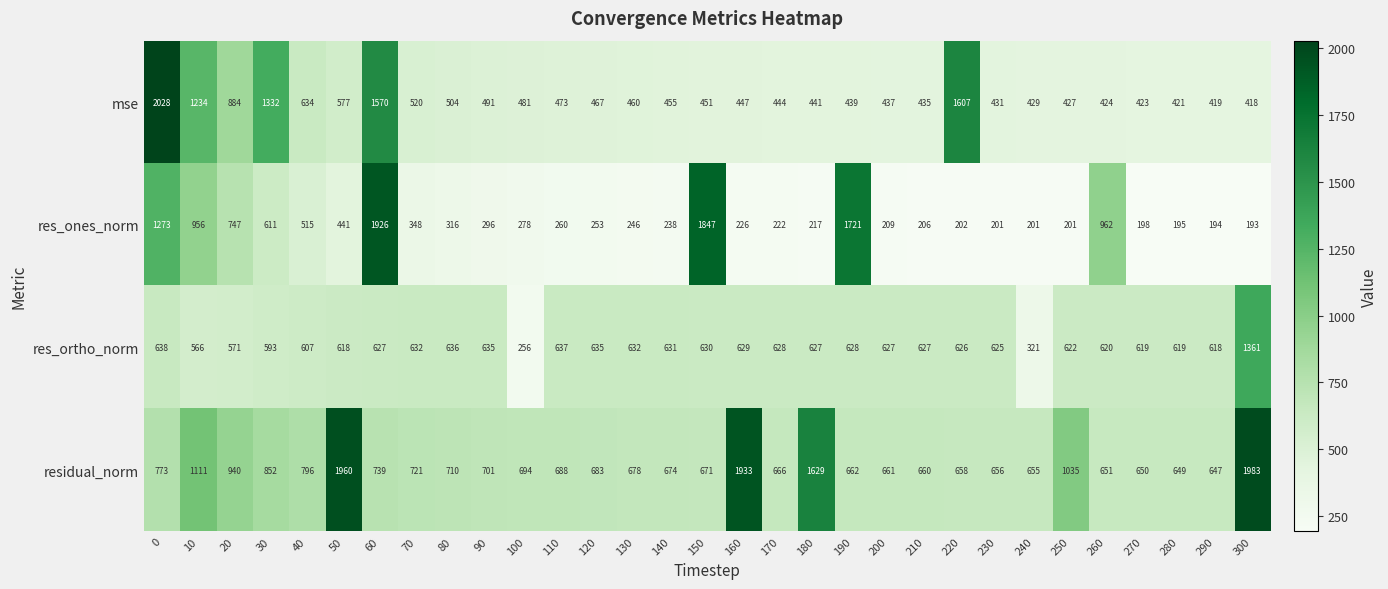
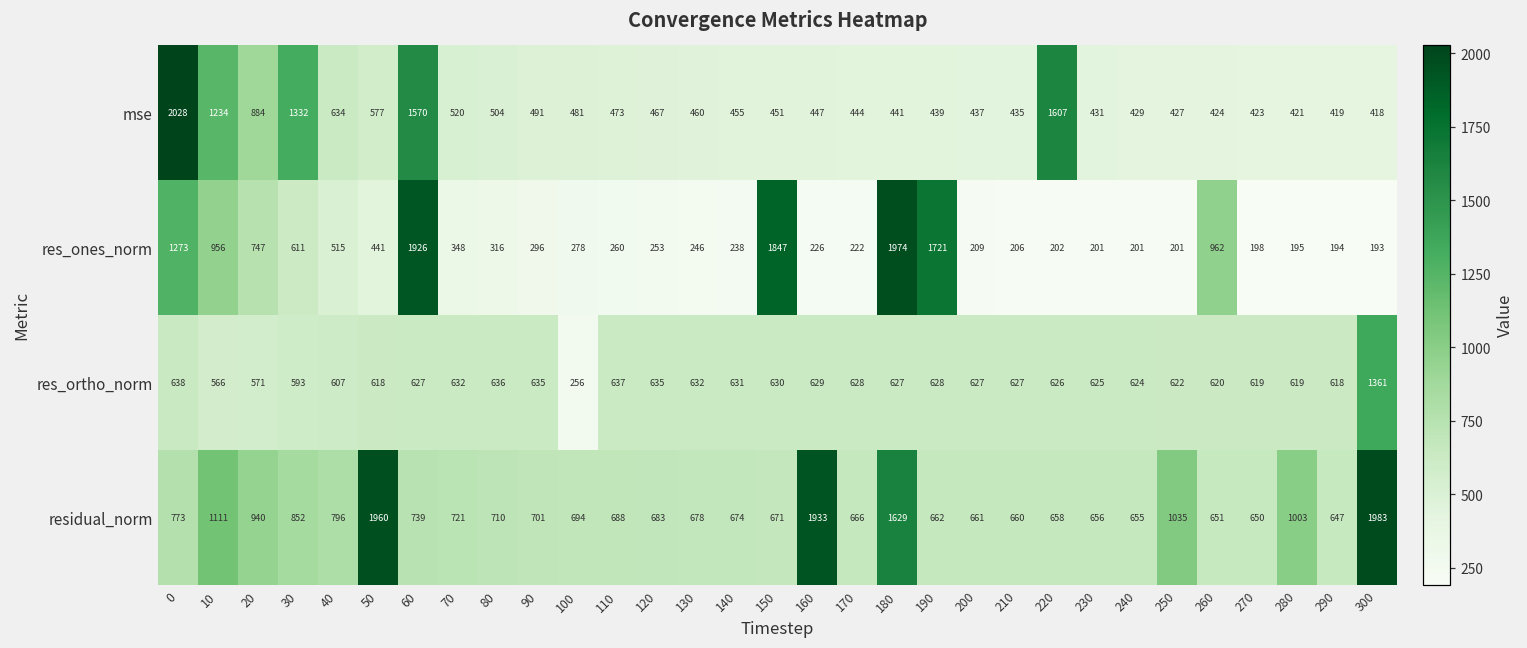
  {
    "mse": {
      "0": 2028,
      "10": 1234,
      "20": 884,
      "30": 1332,
      "40": 634,
      "50": 577,
      "60": 1570,
      "70": 520,
      "80": 504,
      "90": 491,
      "100": 481,
      "110": 473,
      "120": 467,
      "130": 460,
      "140": 455,
      "150": 451,
      "160": 447,
      "170": 444,
      "180": 441,
      "190": 439,
      "200": 437,
      "210": 435,
      "220": 1607,
      "230": 431,
      "240": 429,
      "250": 427,
      "260": 424,
      "270": 423,
      "280": 421,
      "290": 419,
      "300": 418
    },
    "res_ones_norm": {
      "0": 1273,
      "10": 956,
      "20": 747,
      "30": 611,
      "40": 515,
      "50": 441,
      "60": 1926,
      "70": 348,
      "80": 316,
      "90": 296,
      "100": 278,
      "110": 260,
      "120": 253,
      "130": 246,
      "140": 238,
      "150": 1847,
      "160": 226,
      "170": 222,
-     "180": 217,
+     "180": 1974,
      "190": 1721,
      "200": 209,
      "210": 206,
      "220": 202,
      "230": 201,
      "240": 201,
      "250": 201,
      "260": 962,
      "270": 198,
      "280": 195,
      "290": 194,
      "300": 193
    },
    "res_ortho_norm": {
      "0": 638,
      "10": 566,
      "20": 571,
      "30": 593,
      "40": 607,
      "50": 618,
      "60": 627,
      "70": 632,
      "80": 636,
      "90": 635,
      "100": 256,
      "110": 637,
      "120": 635,
      "130": 632,
      "140": 631,
      "150": 630,
      "160": 629,
      "170": 628,
      "180": 627,
      "190": 628,
      "200": 627,
      "210": 627,
      "220": 626,
      "230": 625,
-     "240": 321,
+     "240": 624,
      "250": 622,
      "260": 620,
      "270": 619,
      "280": 619,
      "290": 618,
      "300": 1361
    },
    "residual_norm": {
      "0": 773,
      "10": 1111,
      "20": 940,
      "30": 852,
      "40": 796,
      "50": 1960,
      "60": 739,
      "70": 721,
      "80": 710,
      "90": 701,
      "100": 694,
      "110": 688,
      "120": 683,
      "130": 678,
      "140": 674,
      "150": 671,
      "160": 1933,
      "170": 666,
      "180": 1629,
      "190": 662,
      "200": 661,
      "210": 660,
      "220": 658,
      "230": 656,
      "240": 655,
      "250": 1035,
      "260": 651,
      "270": 650,
-     "280": 649,
+     "280": 1003,
      "290": 647,
      "300": 1983
    }
  }
